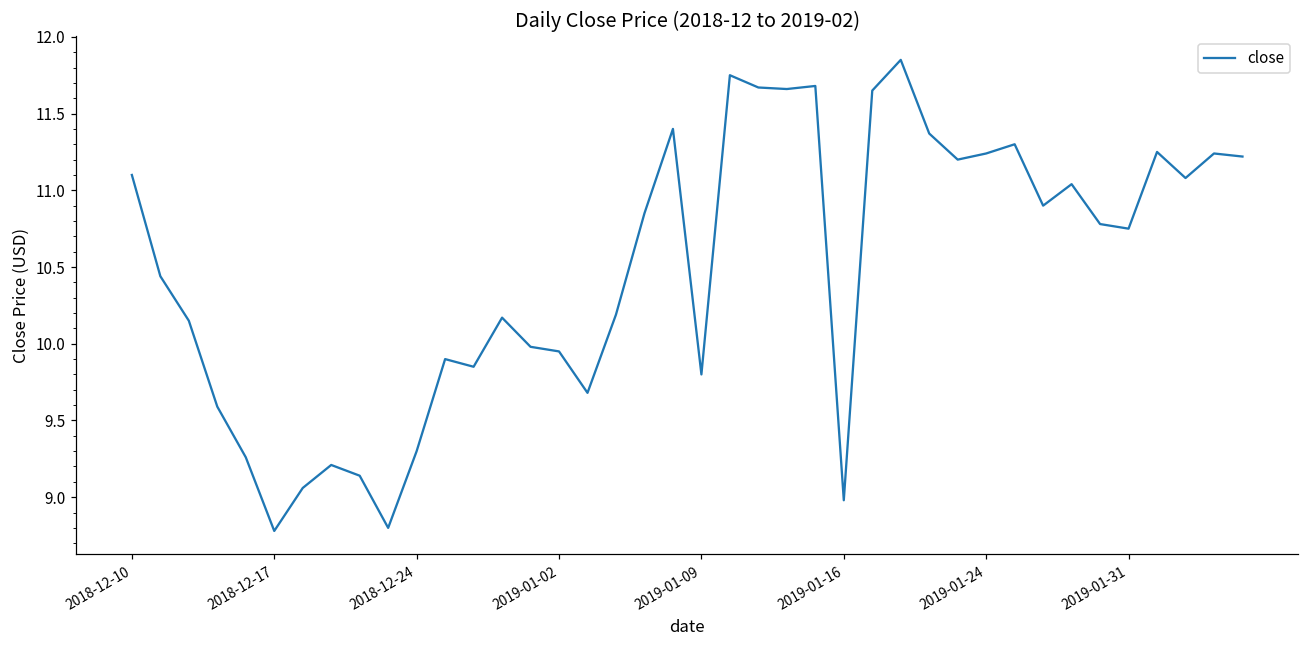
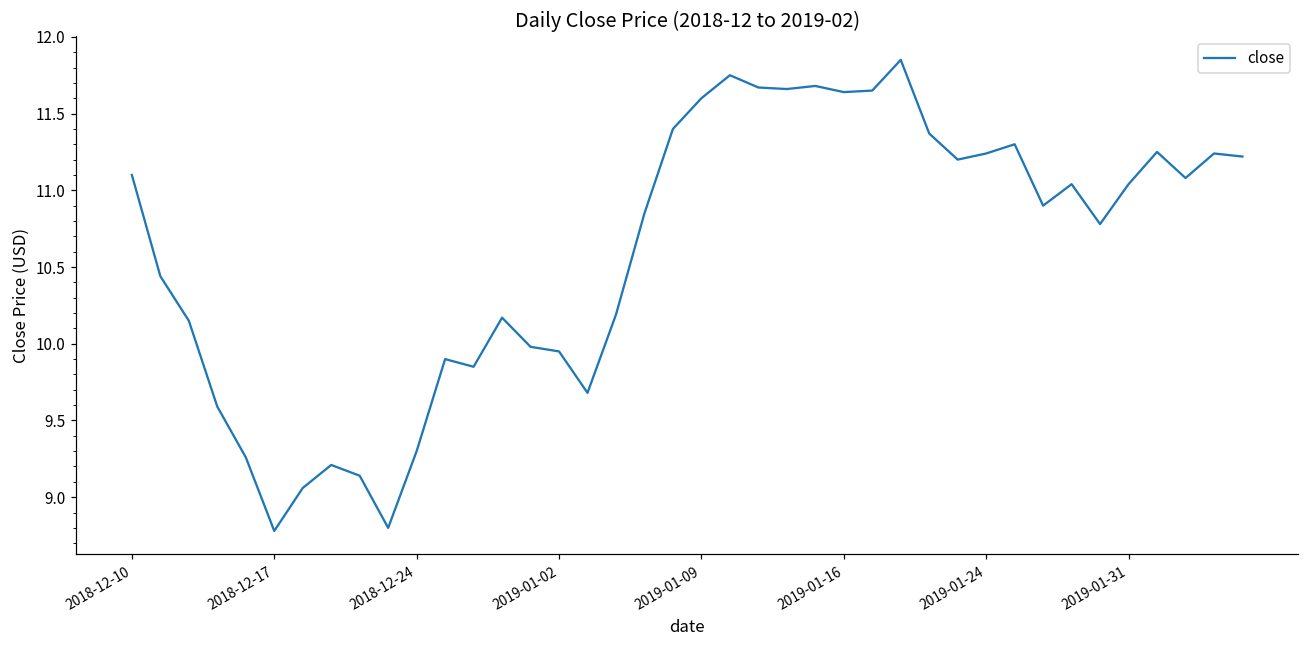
  {
    "2018-12-10": 11.10,
    "2018-12-17": 8.78,
    "2018-12-24": 9.30,
    "2019-01-02": 9.95,
-   "2019-01-09": 9.8,
-   "2019-01-16": 8.98,
+   "2019-01-09": 11.6,
+   "2019-01-16": 11.64,
    "2019-01-24": 11.24,
-   "2019-01-31": 10.75
+   "2019-01-31": 11.04
  }
